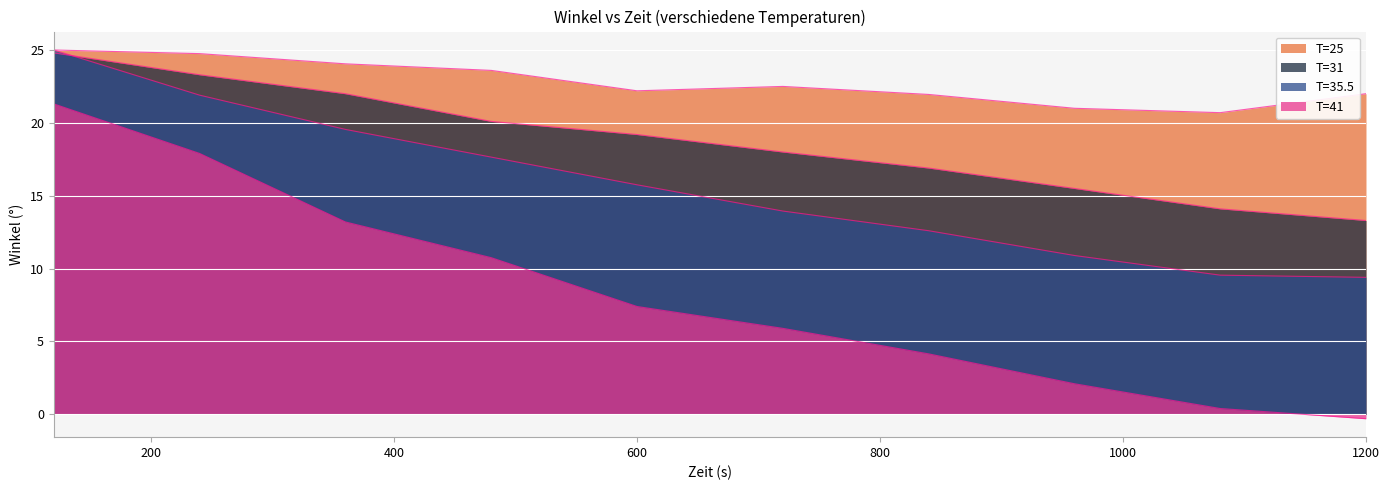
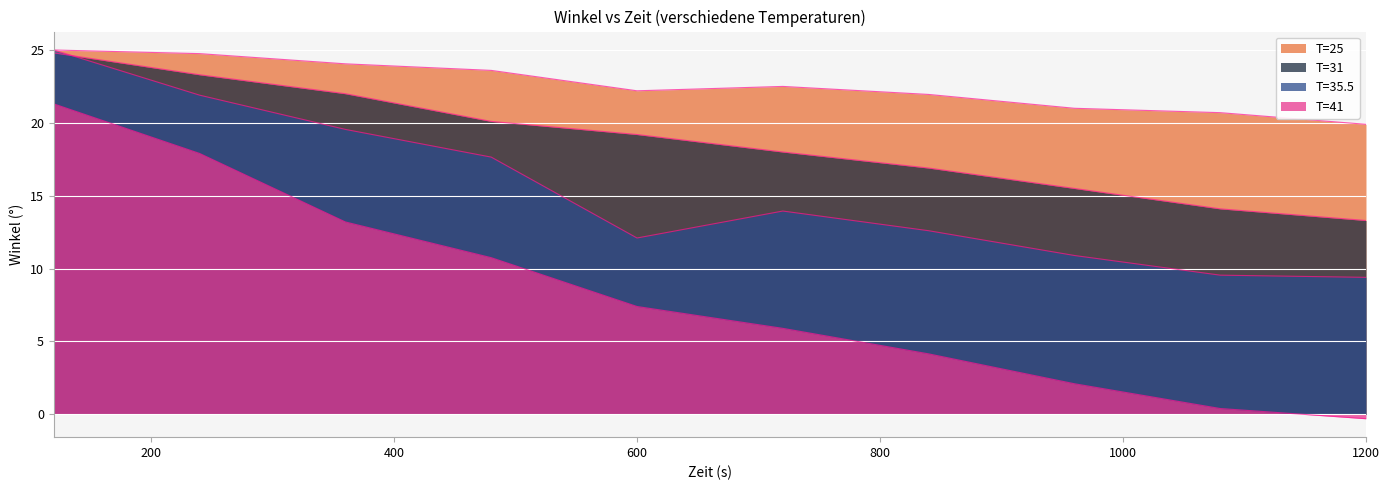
  {
    "T=25": {
      "600": 22.2,
-     "1200": 22.0
+     "1200": 19.9
    },
    "T=31": {
      "600": 19.2,
      "1200": 13.3
    },
    "T=35.5": {
-     "600": 15.8,
+     "600": 12.1,
      "1200": 9.4
    }
  }
